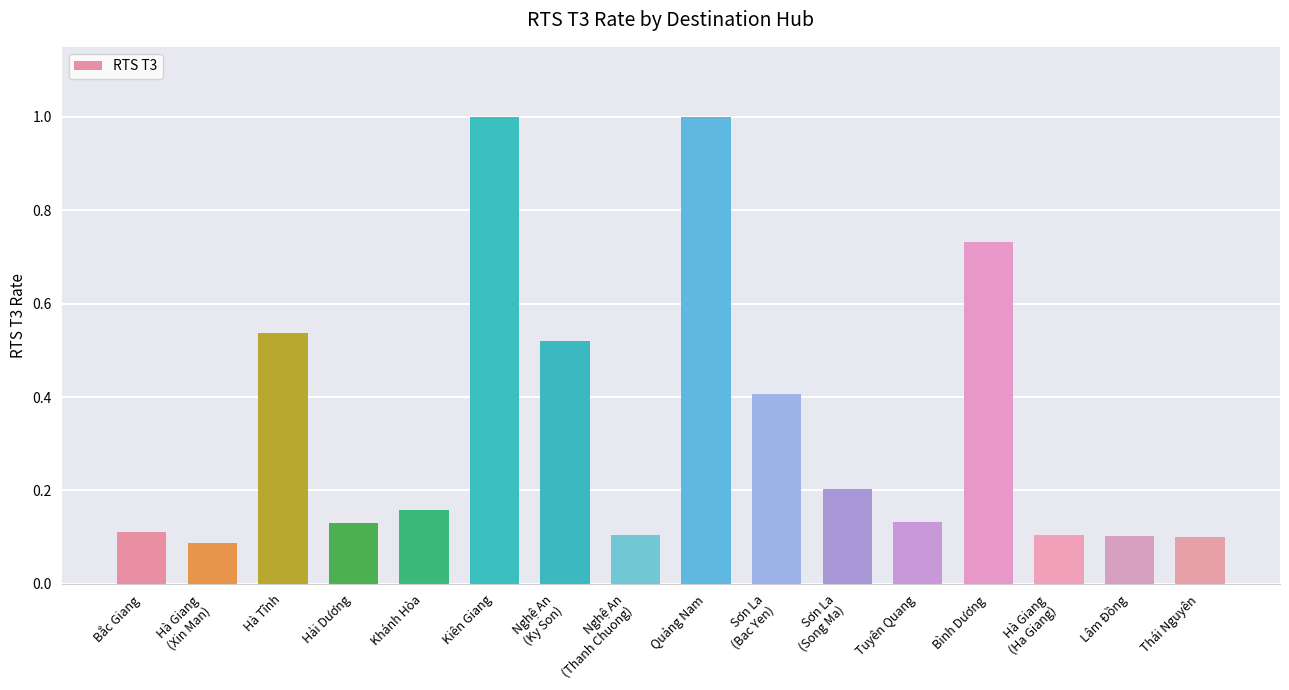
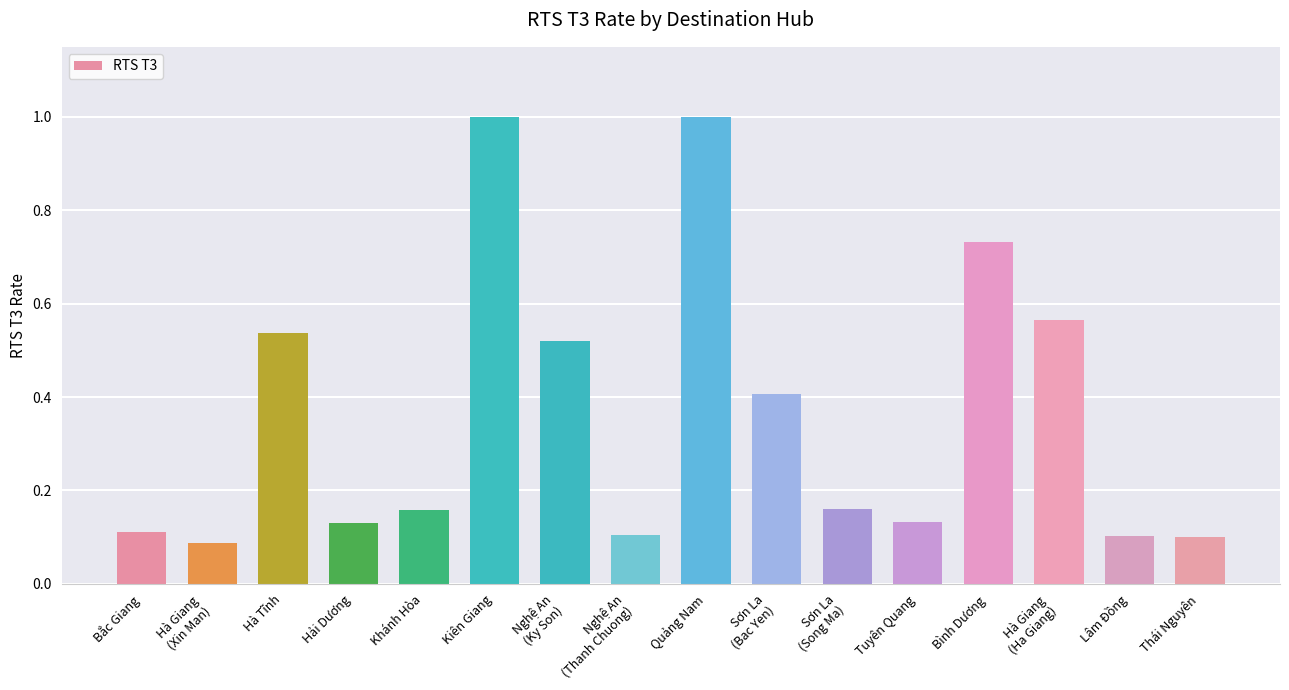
  {
    "Bắc Giang": 0.11,
    "Hà Giang (Xin Man)": 0.09,
    "Hà Tĩnh": 0.54,
    "Hải Dương": 0.13,
    "Khánh Hòa": 0.16,
    "Kiên Giang": 1.00,
    "Nghệ An (Ky Son)": 0.52,
    "Nghệ An (Thanh Chuong)": 0.10,
    "Quảng Nam": 1.00,
    "Sơn La (Bac Yen)": 0.41,
-   "Sơn La (Song Ma)": 0.20,
+   "Sơn La (Song Ma)": 0.16,
    "Tuyên Quang": 0.13,
    "Bình Dương": 0.73,
-   "Hà Giang (Ha Giang)": 0.10,
+   "Hà Giang (Ha Giang)": 0.56,
    "Lâm Đồng": 0.10,
    "Thái Nguyên": 0.10
  }
